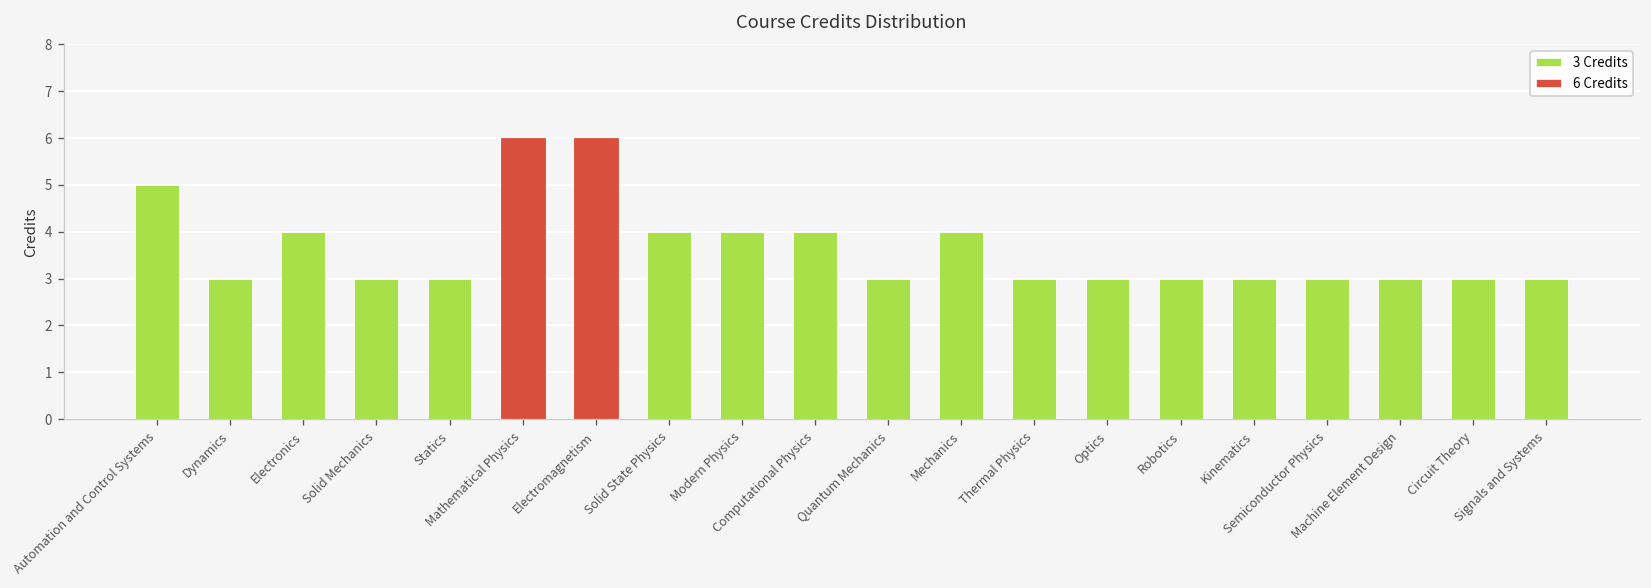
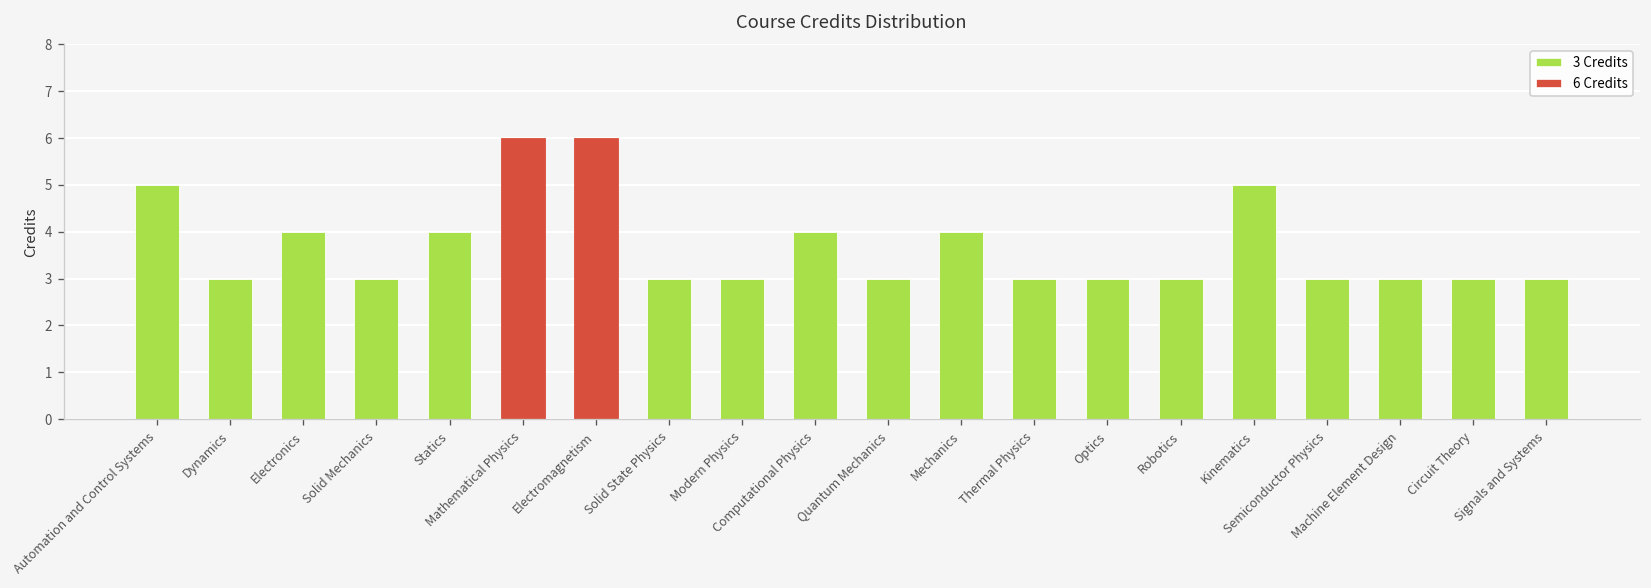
  {
    "Automation and Control Systems": 5,
    "Dynamics": 3,
    "Electronics": 4,
    "Solid Mechanics": 3,
-   "Statics": 3,
+   "Statics": 4,
    "Mathematical Physics": 6,
    "Electromagnetism": 6,
-   "Solid State Physics": 4,
-   "Modern Physics": 4,
+   "Solid State Physics": 3,
+   "Modern Physics": 3,
    "Computational Physics": 4,
    "Quantum Mechanics": 3,
    "Mechanics": 4,
    "Thermal Physics": 3,
    "Optics": 3,
    "Robotics": 3,
-   "Kinematics": 3,
+   "Kinematics": 5,
    "Semiconductor Physics": 3,
    "Machine Element Design": 3,
    "Circuit Theory": 3,
    "Signals and Systems": 3
  }
